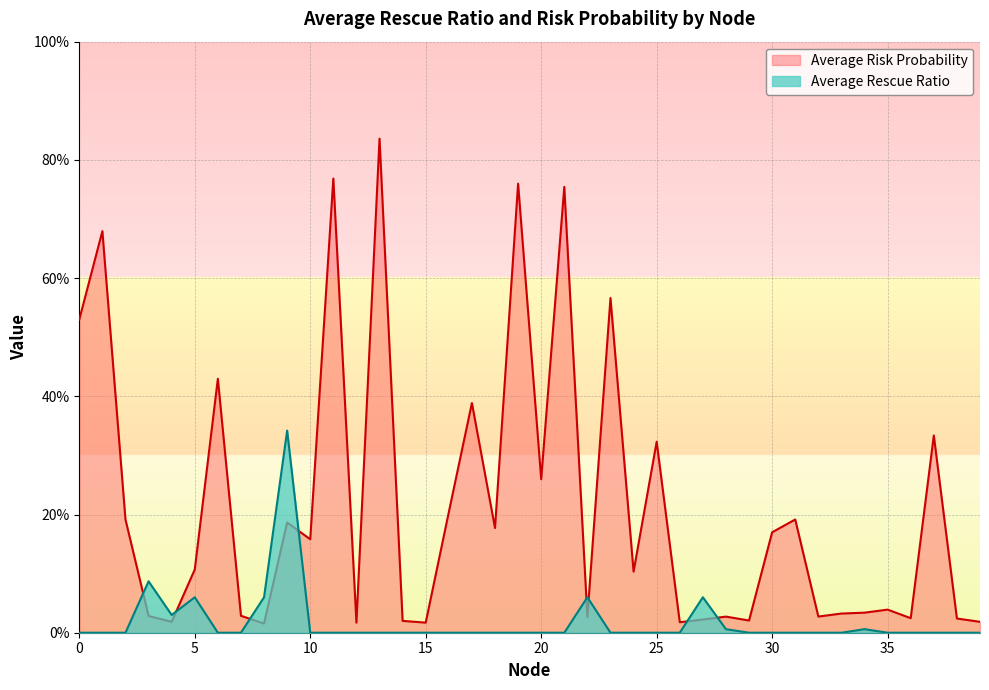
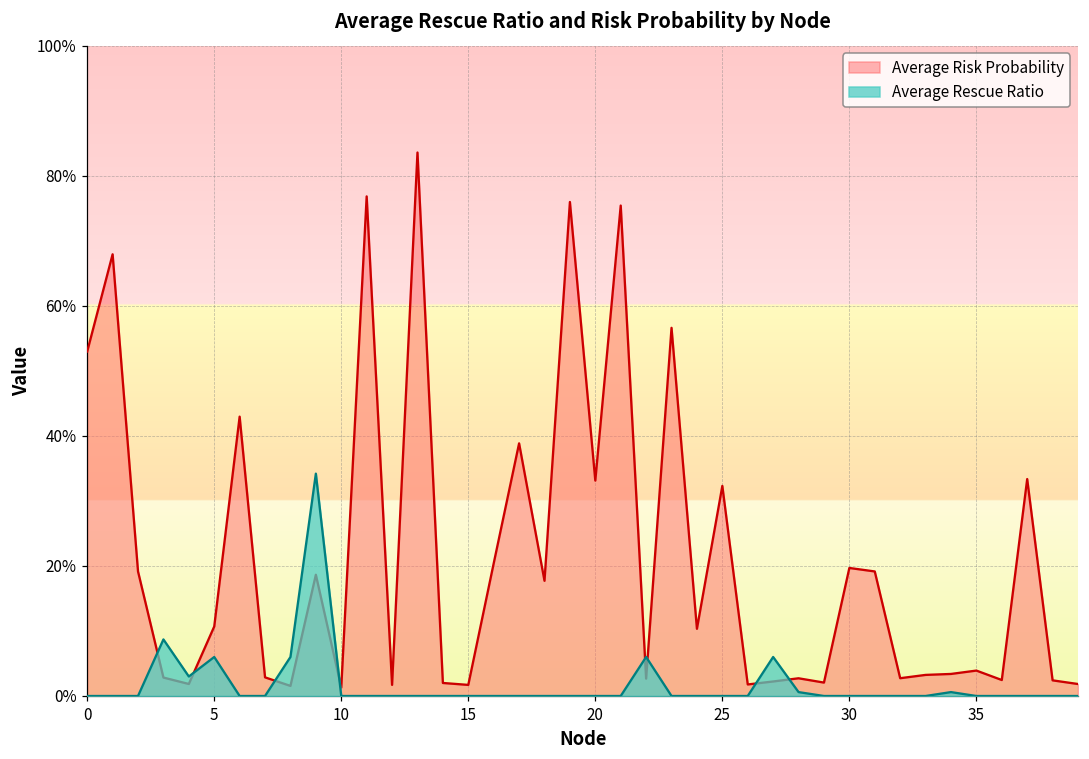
  {
    "Average Risk Probability": {
      "0": "53%",
      "5": "11%",
-     "10": "16%",
+     "10": "1%",
      "15": "2%",
-     "20": "26%",
+     "20": "33%",
      "25": "32%",
-     "30": "17%",
+     "30": "20%",
      "35": "4%"
    },
    "Average Rescue Ratio": {
      "0": "0%",
      "5": "6%",
      "10": "0%",
      "15": "0%",
      "20": "0%",
      "25": "0%",
      "30": "0%",
      "35": "0%"
    }
  }
